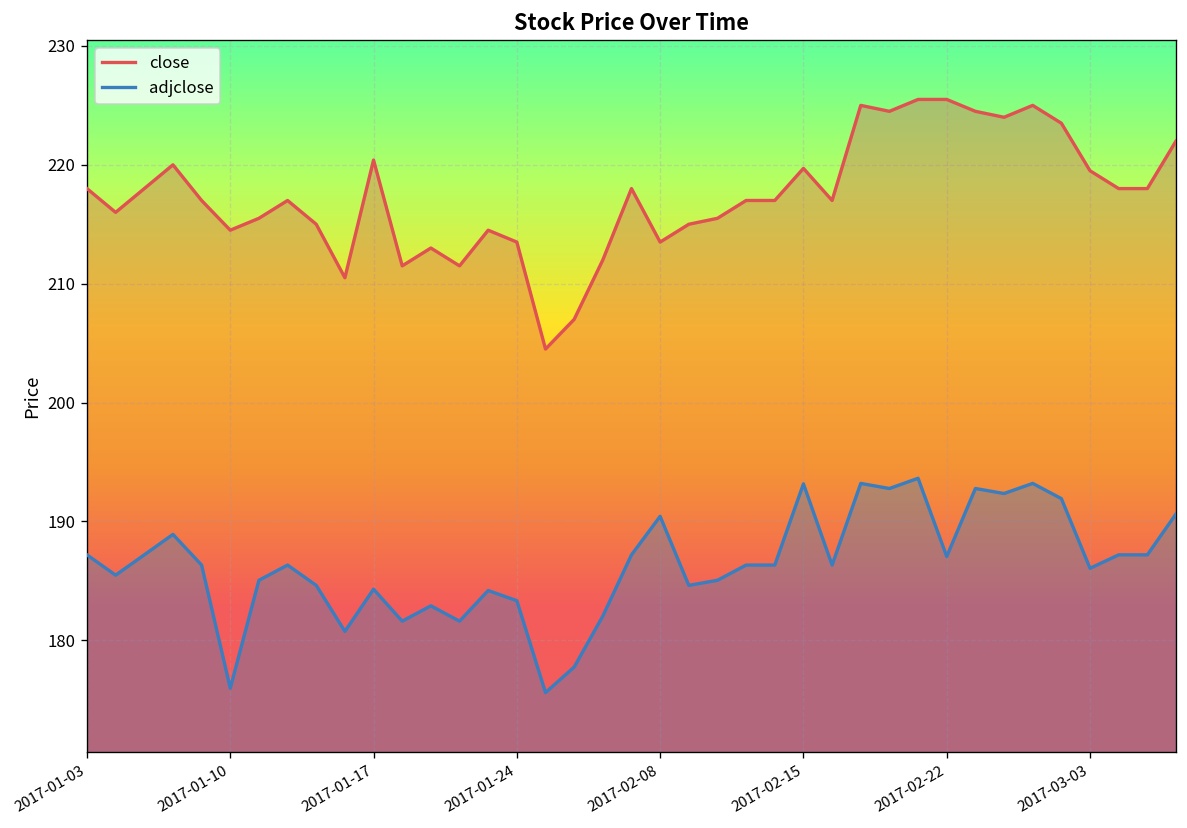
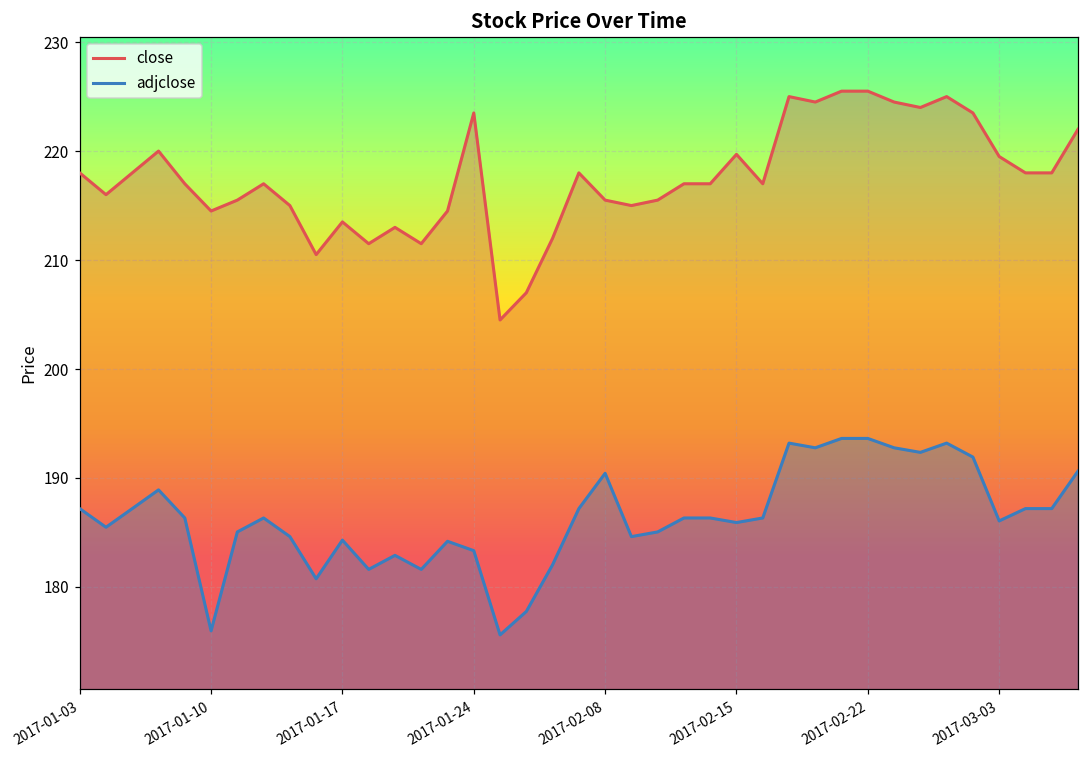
  {
    "close": {
      "2017-01-03": 218,
      "2017-01-10": 215,
-     "2017-01-17": 220,
-     "2017-01-24": 214,
-     "2017-02-08": 214,
+     "2017-01-17": 214,
+     "2017-01-24": 224,
+     "2017-02-08": 216,
      "2017-02-15": 220,
      "2017-02-22": 226,
      "2017-03-03": 220
    },
    "adjclose": {
      "2017-01-03": 187,
      "2017-01-10": 176,
      "2017-01-17": 184,
      "2017-01-24": 183,
      "2017-02-08": 190,
-     "2017-02-15": 193,
-     "2017-02-22": 187,
+     "2017-02-15": 186,
+     "2017-02-22": 194,
      "2017-03-03": 186
    }
  }
